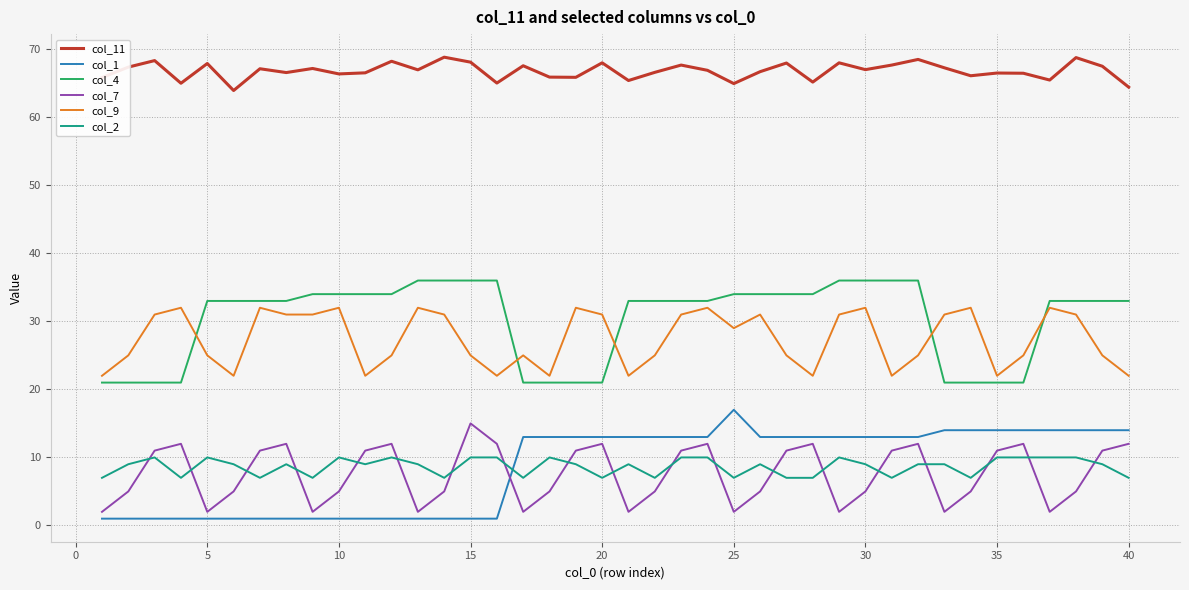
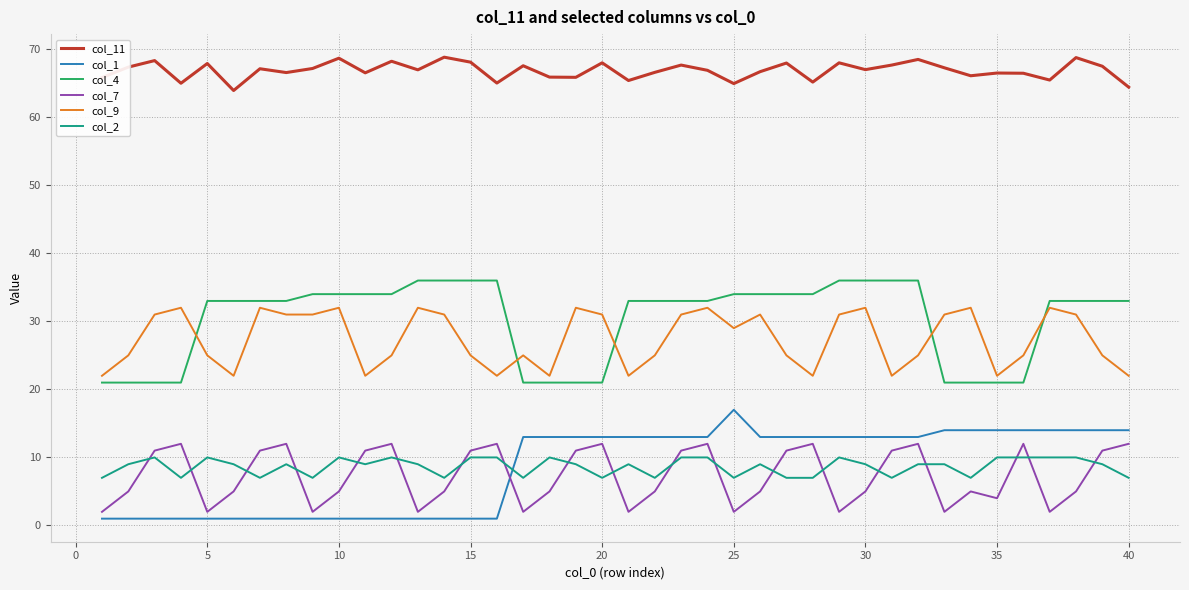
  {
    "col_11": {
      "5": 68,
-     "10": 66,
+     "10": 69,
      "15": 68,
      "20": 68,
      "25": 65,
      "30": 67,
      "35": 67,
      "40": 64
    },
    "col_1": {
      "5": 1,
      "10": 1,
      "15": 1,
      "20": 13,
      "25": 17,
      "30": 13,
      "35": 14,
      "40": 14
    },
    "col_7": {
      "5": 2,
      "10": 5,
-     "15": 15,
+     "15": 11,
      "20": 12,
      "25": 2,
      "30": 5,
-     "35": 11,
+     "35": 4,
      "40": 12
    },
    "col_9": {
      "5": 25,
      "10": 32,
      "15": 25,
      "20": 31,
      "25": 29,
      "30": 32,
      "35": 22,
      "40": 22
    }
  }
